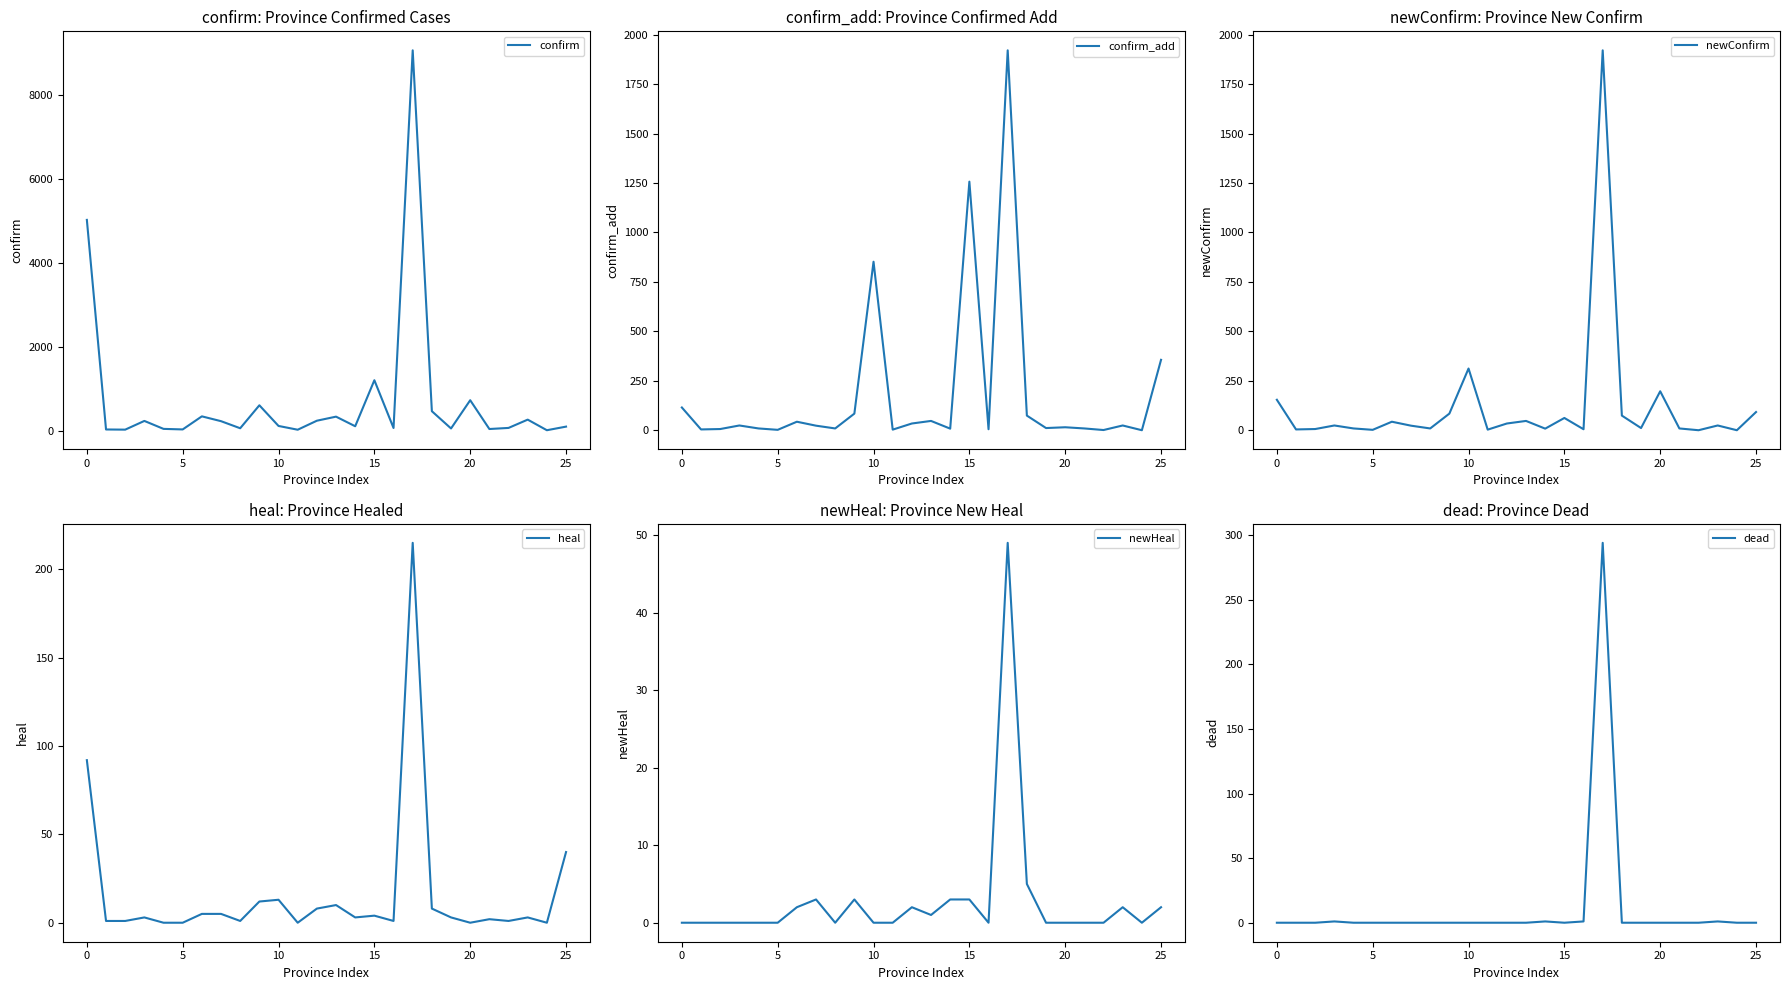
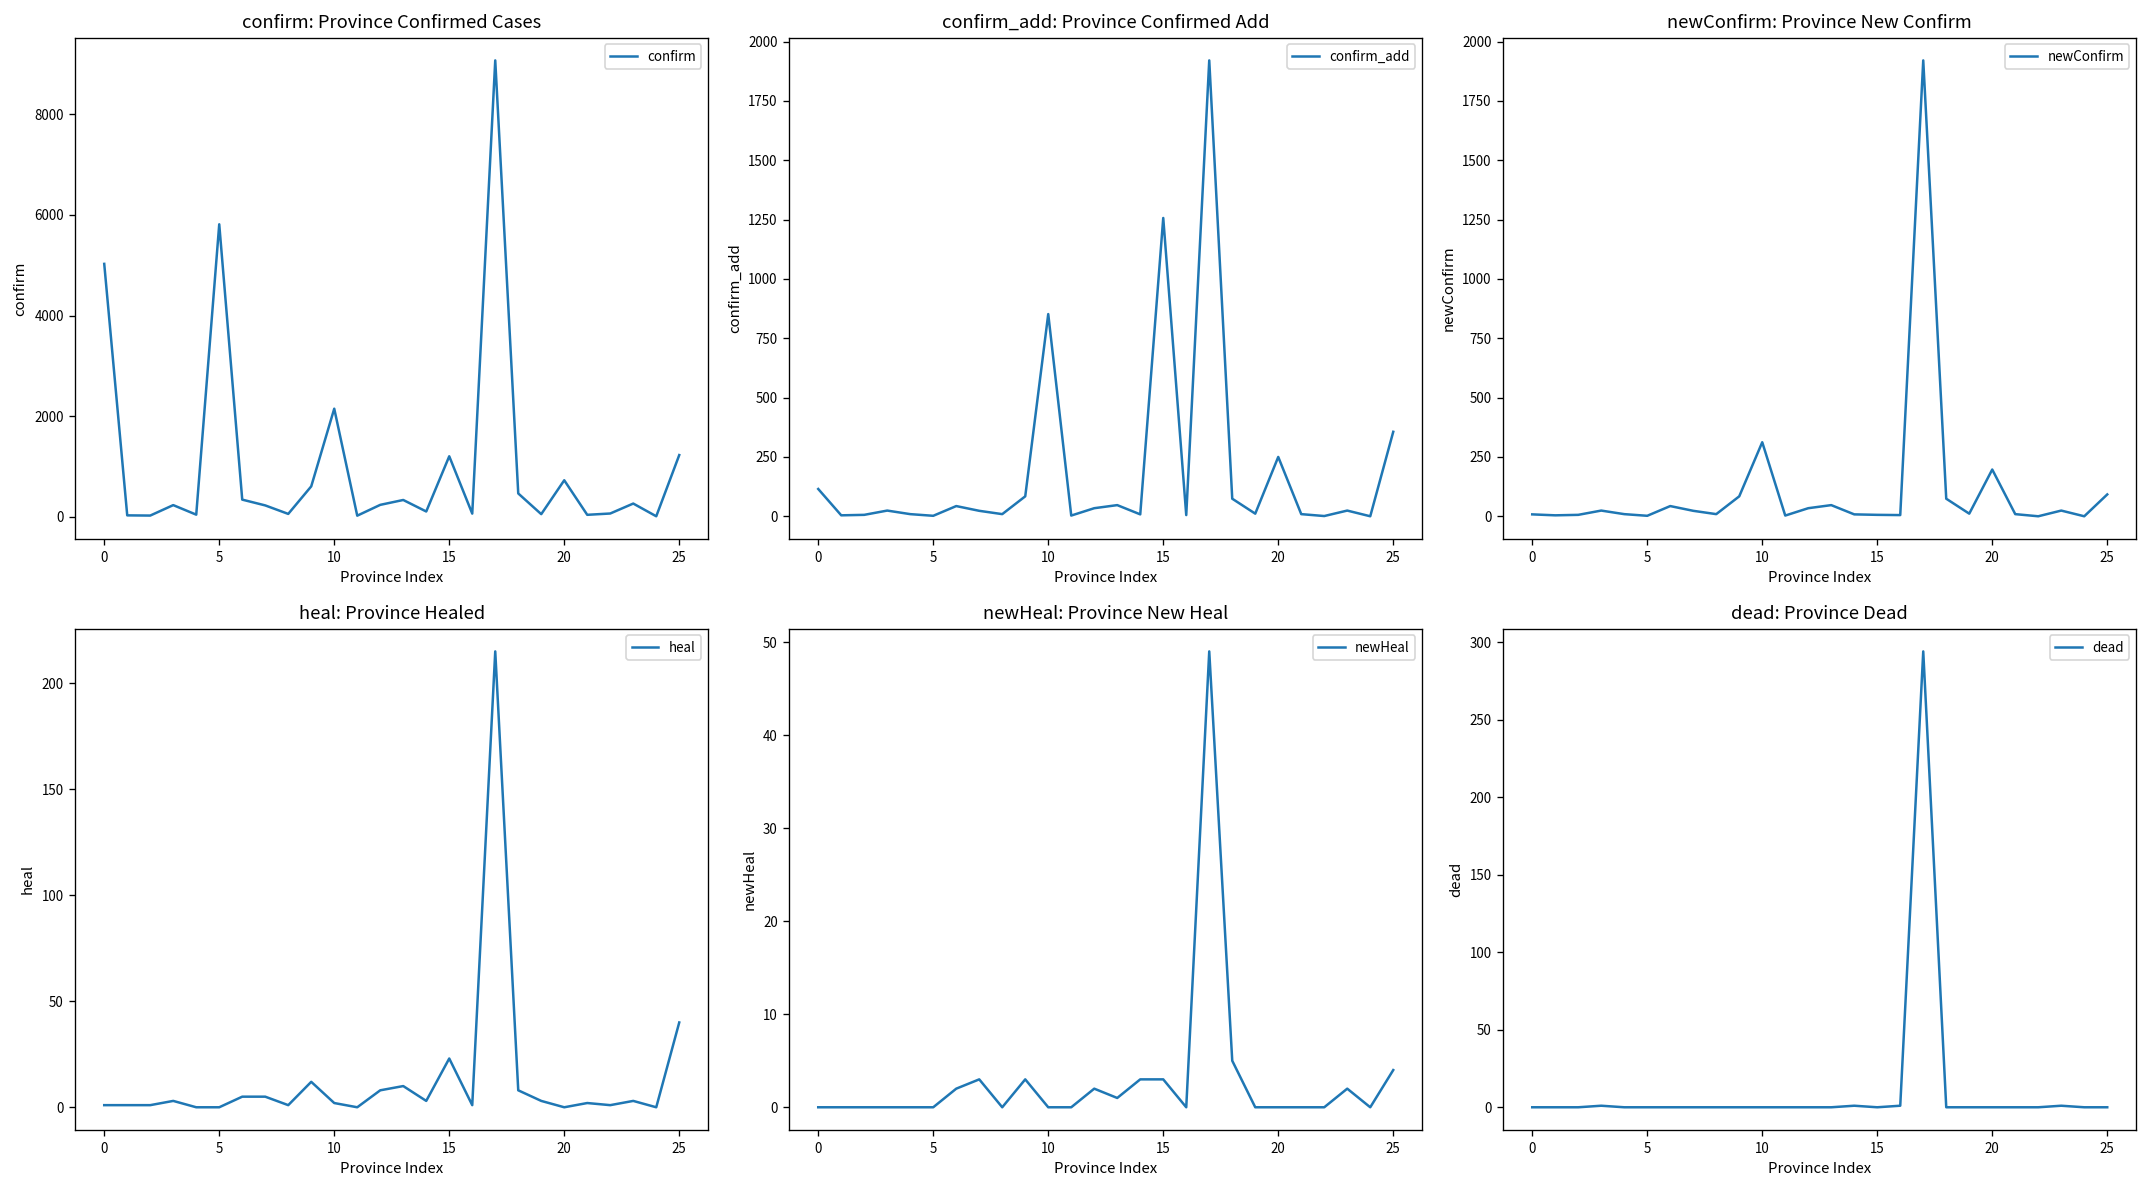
  {
    "confirm: Province Confirmed Cases": {
      "0": 5000,
-     "5": 0,
-     "10": 100,
+     "5": 5800,
+     "10": 2100,
      "15": 1200,
      "20": 700,
-     "25": 100
+     "25": 1200
    },
    "confirm_add: Province Confirmed Add": {
      "0": 120,
      "5": 0,
      "10": 850,
      "15": 1260,
-     "20": 20,
+     "20": 250,
      "25": 360
    },
    "newConfirm: Province New Confirm": {
-     "0": 150,
+     "0": 10,
      "5": 0,
      "10": 310,
-     "15": 60,
+     "15": 10,
      "20": 200,
      "25": 90
    },
    "heal: Province Healed": {
-     "0": 92,
+     "0": 1,
      "5": 0,
-     "10": 13,
-     "15": 4,
+     "10": 2,
+     "15": 23,
      "20": 0,
      "25": 40
    },
    "newHeal: Province New Heal": {
      "0": 0,
      "5": 0,
      "10": 0,
      "15": 3,
      "20": 0,
-     "25": 2
+     "25": 4
    },
    "dead: Province Dead": {
      "0": 0,
      "5": 0,
      "10": 0,
      "15": 0,
      "20": 0,
      "25": 0
    }
  }
